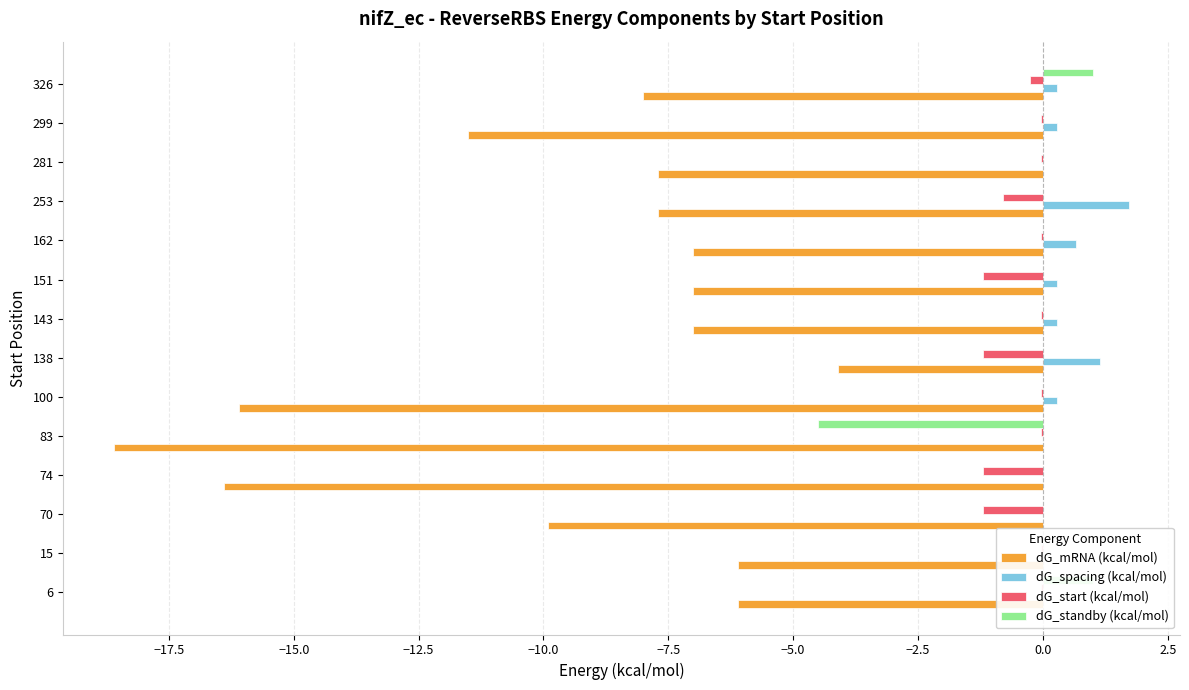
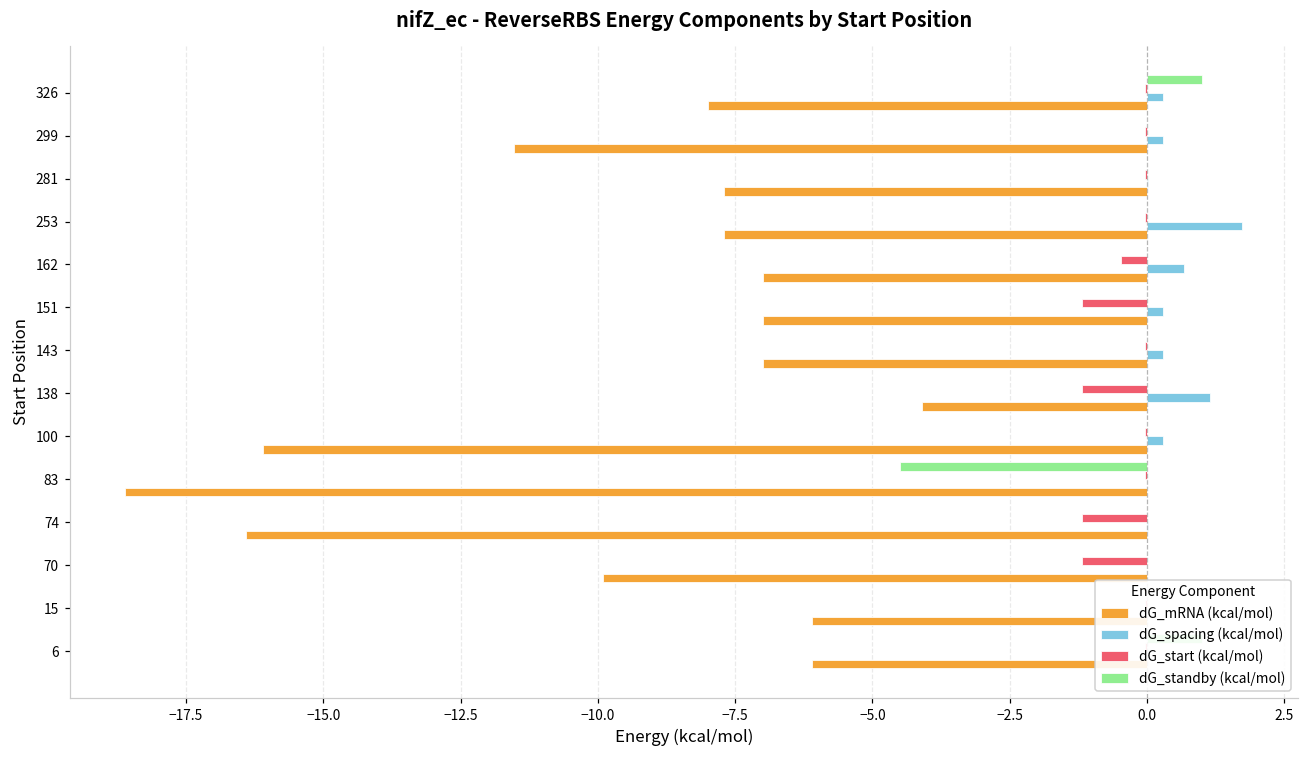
  {
    "dG_mRNA (kcal/mol)": {
      "326": -8.0,
      "299": -11.5,
      "281": -7.7,
      "253": -7.7,
      "162": -7.0,
      "151": -7.0,
      "143": -7.0,
      "138": -4.1,
      "100": -16.1,
      "83": -18.6,
      "74": -16.4,
      "70": -9.9,
      "15": -6.1,
      "6": -6.1
    },
    "dG_spacing (kcal/mol)": {
      "326": 0.3,
      "299": 0.3,
      "253": 1.7,
      "162": 0.7,
      "151": 0.3,
      "143": 0.3,
      "138": 1.2,
      "100": 0.3,
      "83": 0.0,
      "70": 0.0
    },
    "dG_start (kcal/mol)": {
-     "326": -0.3,
-     "253": -0.8,
-     "162": 0.0,
+     "326": 0.0,
+     "253": 0.0,
+     "162": -0.5,
      "151": -1.2,
      "138": -1.2,
      "74": -1.2,
      "70": -1.2
    },
    "dG_standby (kcal/mol)": {
      "326": 1.0,
      "299": 0.0,
      "281": 0.0,
      "253": 0.0,
      "162": 0.0,
      "151": 0.0,
      "143": 0.0,
      "138": 0.0,
      "100": 0.0,
      "83": -4.5,
      "74": 0.0,
      "70": 0.0
    }
  }
